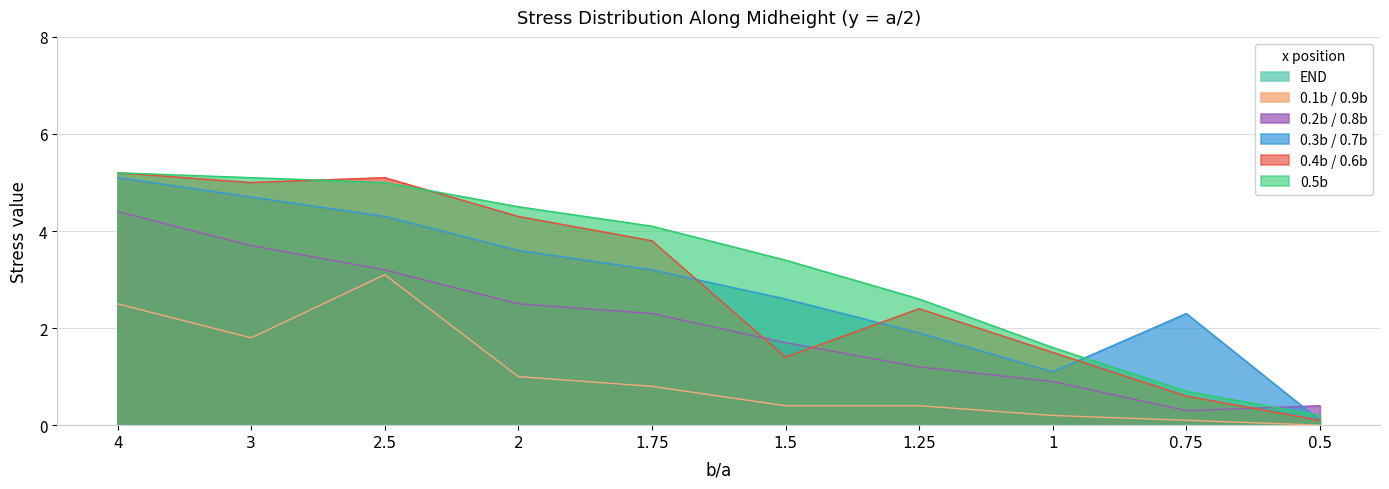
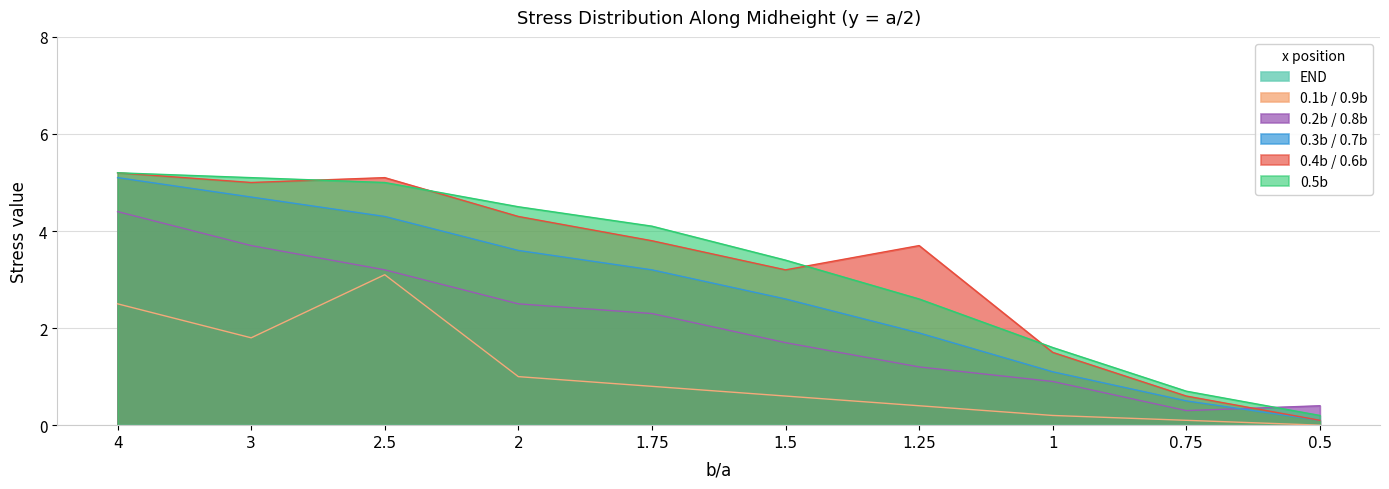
  {
    "0.1b / 0.9b": {
      "4": 2.5,
      "3": 1.8,
      "2.5": 3.1,
      "2": 1.0,
      "1.75": 0.8,
-     "1.5": 0.4,
+     "1.5": 0.6,
      "1.25": 0.4,
      "1": 0.2,
      "0.75": 0.1
    },
    "0.2b / 0.8b": {
      "4": 4.4,
      "3": 3.7,
      "2.5": 3.2,
      "2": 2.5,
      "1.75": 2.3,
      "1.5": 1.7,
      "1.25": 1.2,
      "1": 0.9,
      "0.75": 0.3,
      "0.5": 0.4
    },
    "0.3b / 0.7b": {
      "4": 5.1,
      "3": 4.7,
      "2.5": 4.3,
      "2": 3.6,
      "1.75": 3.2,
      "1.5": 2.6,
      "1.25": 1.9,
      "1": 1.1,
-     "0.75": 2.3
+     "0.75": 0.5
    },
    "0.4b / 0.6b": {
      "3": 5.0,
      "2.5": 5.1,
      "2": 4.3,
      "1.75": 3.8,
-     "1.5": 1.4,
-     "1.25": 2.4,
+     "1.5": 3.2,
+     "1.25": 3.7,
      "1": 1.5,
      "0.75": 0.6
    }
  }
